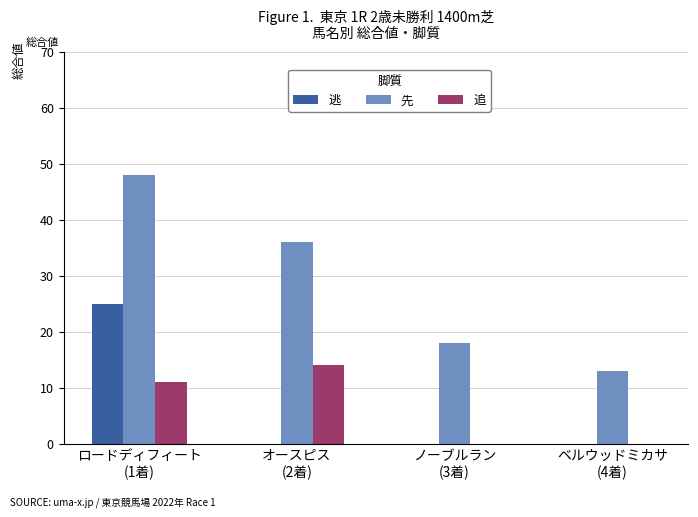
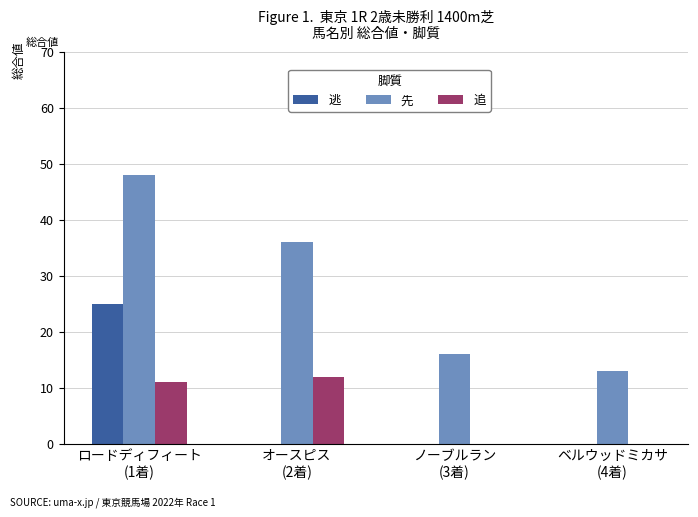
  {
    "逃": {
      "ロードディフィート (1着)": 25,
      "オースピス (2着)": 0,
      "ノーブルラン (3着)": 0,
      "ベルウッドミカサ (4着)": 0
    },
    "先": {
      "ロードディフィート (1着)": 48,
      "オースピス (2着)": 36,
-     "ノーブルラン (3着)": 18,
+     "ノーブルラン (3着)": 16,
      "ベルウッドミカサ (4着)": 13
    },
    "追": {
      "ロードディフィート (1着)": 11,
-     "オースピス (2着)": 14,
+     "オースピス (2着)": 12,
      "ノーブルラン (3着)": 0,
      "ベルウッドミカサ (4着)": 0
    }
  }
